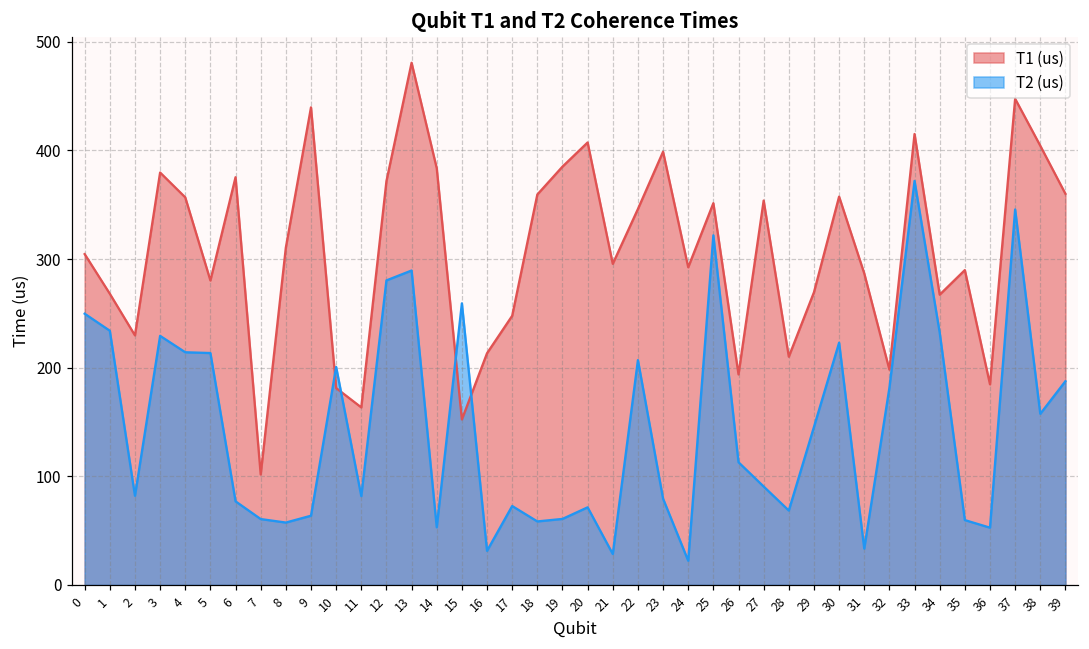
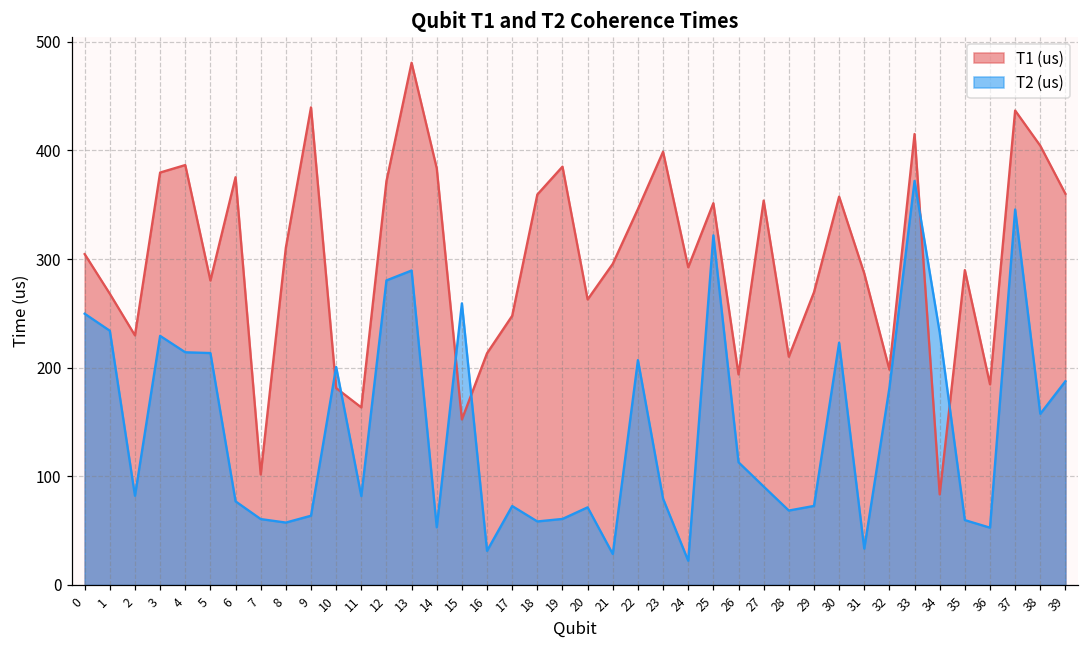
  {
    "T1 (us)": {
      "0": 300,
      "1": 270,
      "2": 230,
      "3": 380,
-     "4": 360,
+     "4": 390,
      "5": 280,
      "6": 380,
      "7": 100,
      "8": 310,
      "9": 440,
      "10": 180,
      "11": 160,
      "12": 370,
      "13": 480,
      "14": 380,
      "15": 150,
      "16": 210,
      "17": 250,
      "18": 360,
      "19": 390,
-     "20": 410,
+     "20": 260,
      "21": 300,
      "22": 350,
      "23": 400,
      "24": 290,
      "25": 350,
      "26": 190,
      "27": 350,
      "28": 210,
      "29": 270,
      "30": 360,
      "31": 290,
      "32": 200,
      "33": 420,
-     "34": 270,
+     "34": 80,
      "35": 290,
      "36": 180,
-     "37": 450,
+     "37": 440,
      "38": 400,
      "39": 360
    },
    "T2 (us)": {
      "0": 250,
      "1": 230,
      "2": 80,
      "3": 230,
      "4": 210,
      "5": 210,
      "6": 80,
      "7": 60,
      "8": 60,
      "9": 60,
      "10": 200,
      "11": 80,
      "12": 280,
      "13": 290,
      "14": 50,
      "15": 260,
      "16": 30,
      "17": 70,
      "18": 60,
      "19": 60,
      "20": 70,
      "21": 30,
      "22": 210,
      "23": 80,
      "24": 20,
      "25": 320,
      "26": 110,
      "27": 90,
      "28": 70,
-     "29": 150,
+     "29": 70,
      "30": 220,
      "31": 30,
      "32": 180,
      "33": 370,
      "34": 230,
      "35": 60,
      "36": 50,
      "37": 350,
      "38": 160,
      "39": 190
    }
  }
